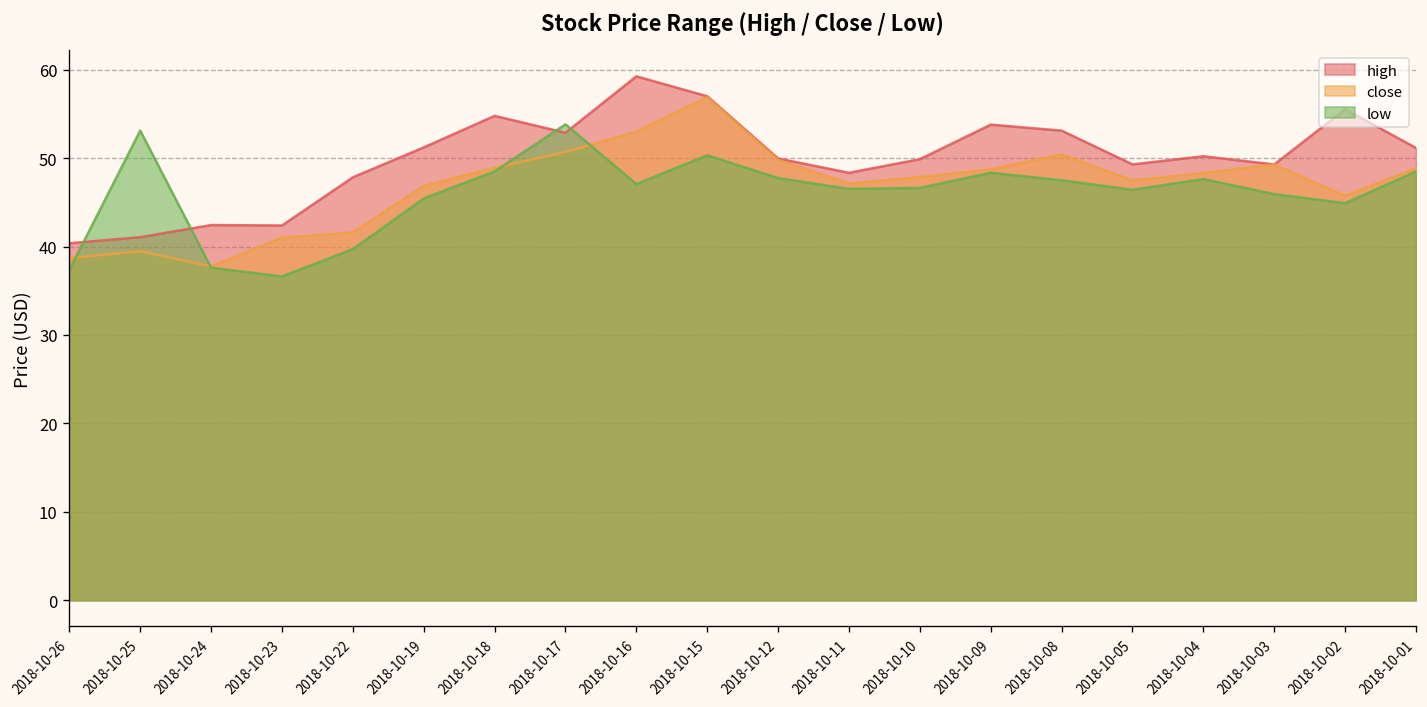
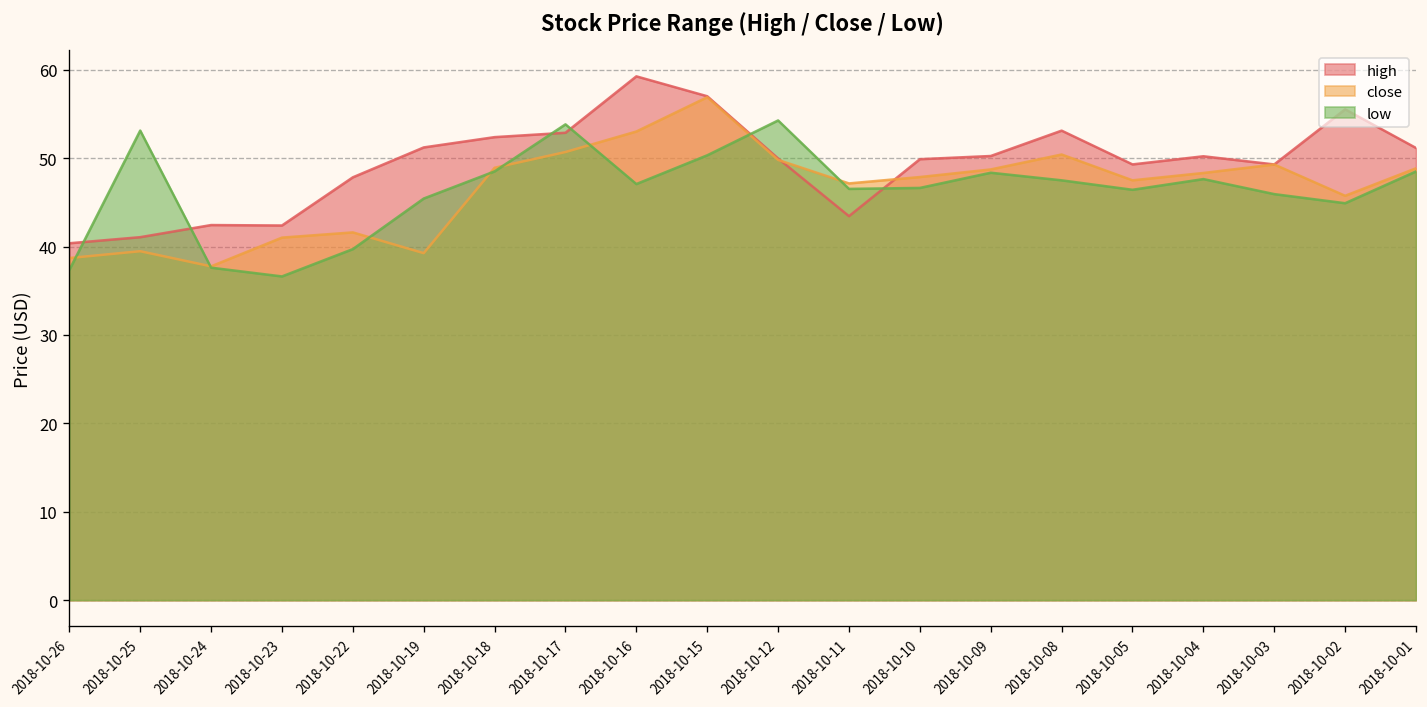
  {
    "high": {
      "2018-10-26": 40,
      "2018-10-25": 41,
      "2018-10-24": 42,
      "2018-10-23": 42,
      "2018-10-22": 48,
      "2018-10-19": 51,
-     "2018-10-18": 55,
+     "2018-10-18": 52,
      "2018-10-17": 53,
      "2018-10-16": 59,
-     "2018-10-11": 48,
+     "2018-10-11": 43,
      "2018-10-10": 50,
-     "2018-10-09": 54,
+     "2018-10-09": 50,
      "2018-10-08": 53,
      "2018-10-05": 49,
      "2018-10-04": 50,
      "2018-10-01": 51
    },
    "close": {
      "2018-10-26": 39,
      "2018-10-25": 39,
      "2018-10-23": 41,
      "2018-10-22": 42,
-     "2018-10-19": 47,
+     "2018-10-19": 39,
      "2018-10-18": 49,
      "2018-10-17": 51,
      "2018-10-16": 53,
      "2018-10-11": 47,
      "2018-10-10": 48,
      "2018-10-09": 49,
      "2018-10-08": 50,
      "2018-10-05": 47,
      "2018-10-04": 48,
      "2018-10-02": 46,
      "2018-10-01": 49
    },
    "low": {
      "2018-10-26": 37,
      "2018-10-25": 53,
      "2018-10-23": 37,
      "2018-10-22": 40,
      "2018-10-19": 45,
      "2018-10-18": 49,
      "2018-10-17": 54,
      "2018-10-16": 47,
      "2018-10-15": 50,
-     "2018-10-12": 48,
+     "2018-10-12": 54,
      "2018-10-11": 47,
      "2018-10-10": 47,
      "2018-10-09": 48,
      "2018-10-08": 47,
      "2018-10-05": 46,
      "2018-10-04": 48,
      "2018-10-03": 46,
      "2018-10-02": 45,
      "2018-10-01": 48
    }
  }
